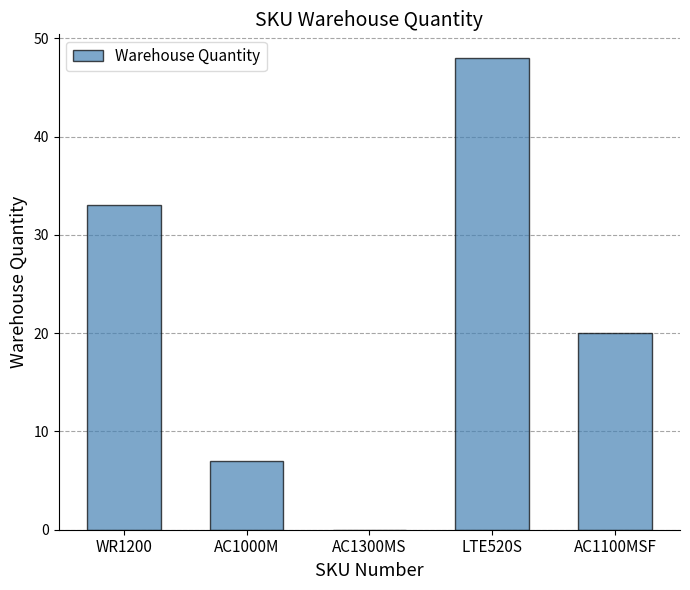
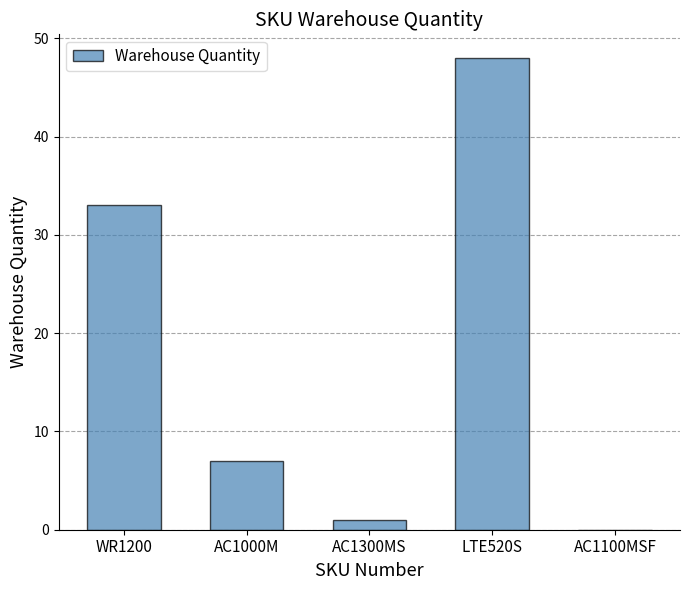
  {
    "WR1200": 33,
    "AC1000M": 7,
-   "AC1300MS": 0,
+   "AC1300MS": 1,
    "LTE520S": 48,
-   "AC1100MSF": 20
+   "AC1100MSF": 0
  }
